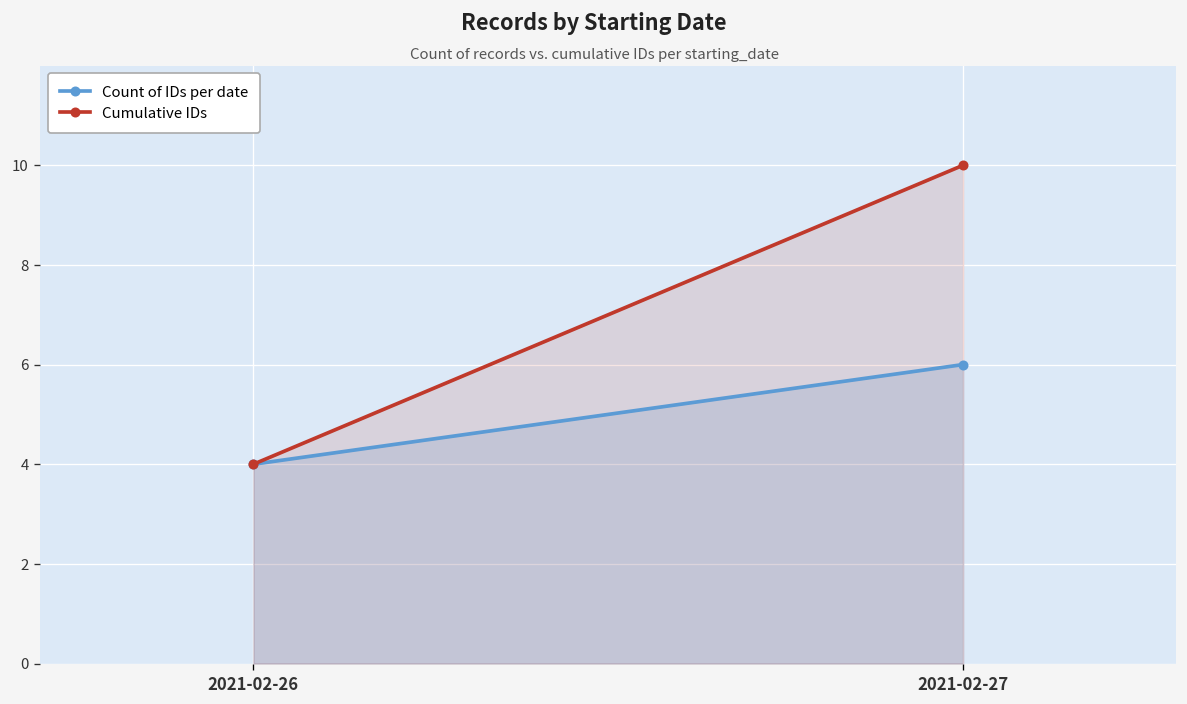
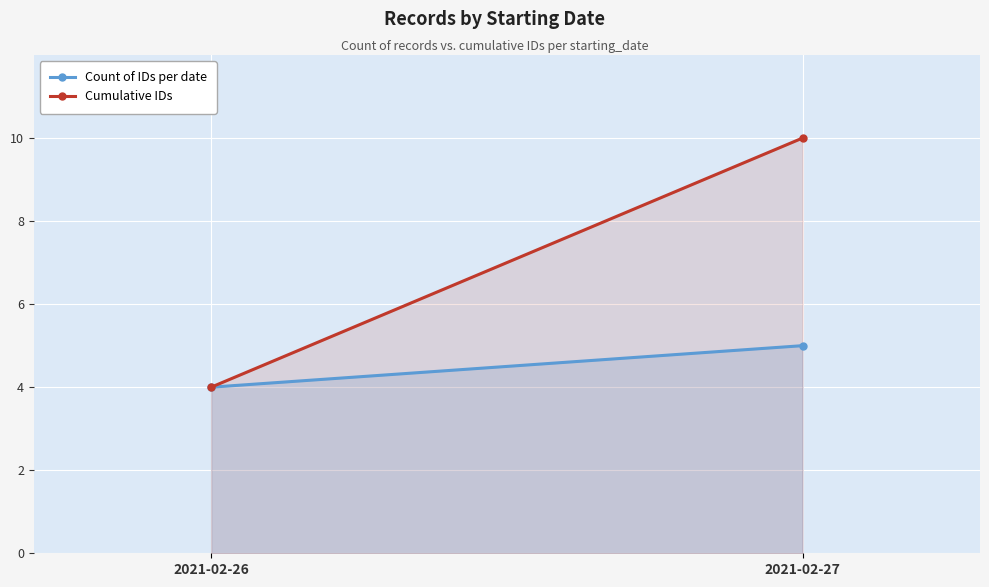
  {
    "Count of IDs per date": {
-     "2021-02-27": 6
+     "2021-02-27": 5
    },
    "Cumulative IDs": {
      "2021-02-27": 10
    }
  }
